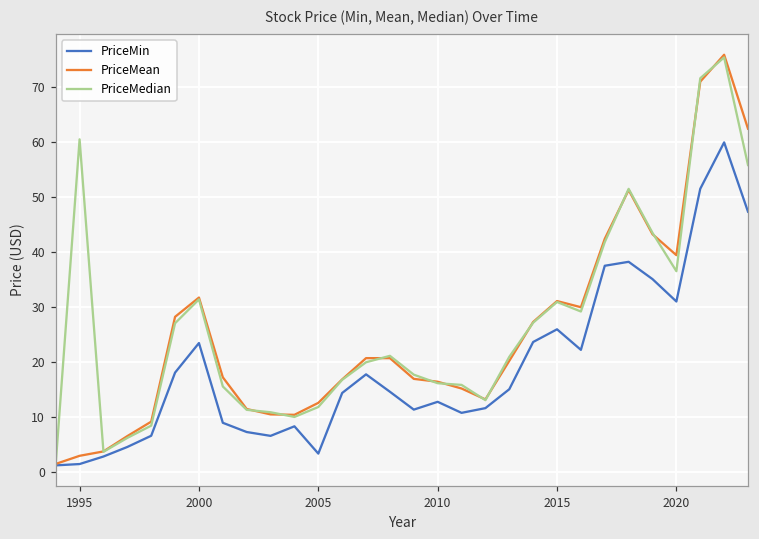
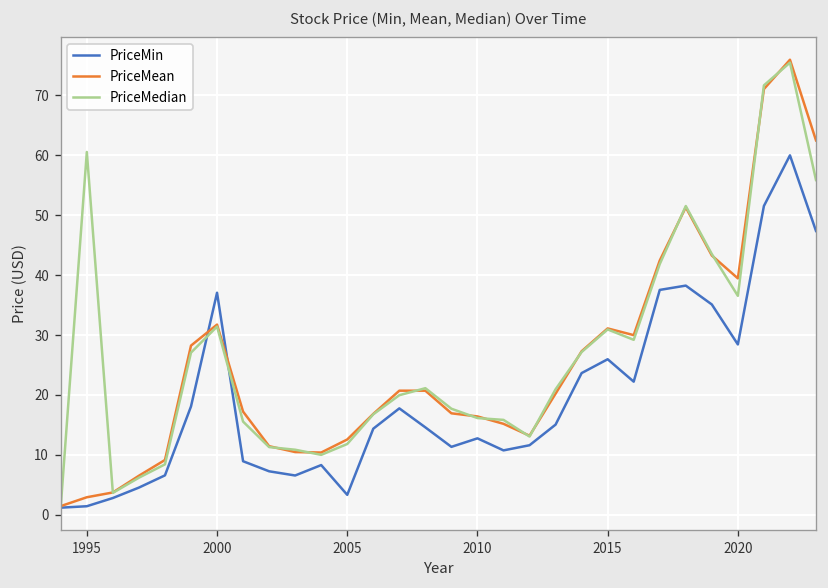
  {
    "PriceMin": {
      "1995": 1,
-     "2000": 23,
+     "2000": 37,
      "2005": 3,
      "2010": 13,
      "2015": 26,
-     "2020": 31
+     "2020": 28
    },
    "PriceMean": {
      "1995": 3,
      "2005": 13,
      "2020": 39
    },
    "PriceMedian": {
      "1995": 61,
      "2005": 12,
      "2020": 37
    }
  }
